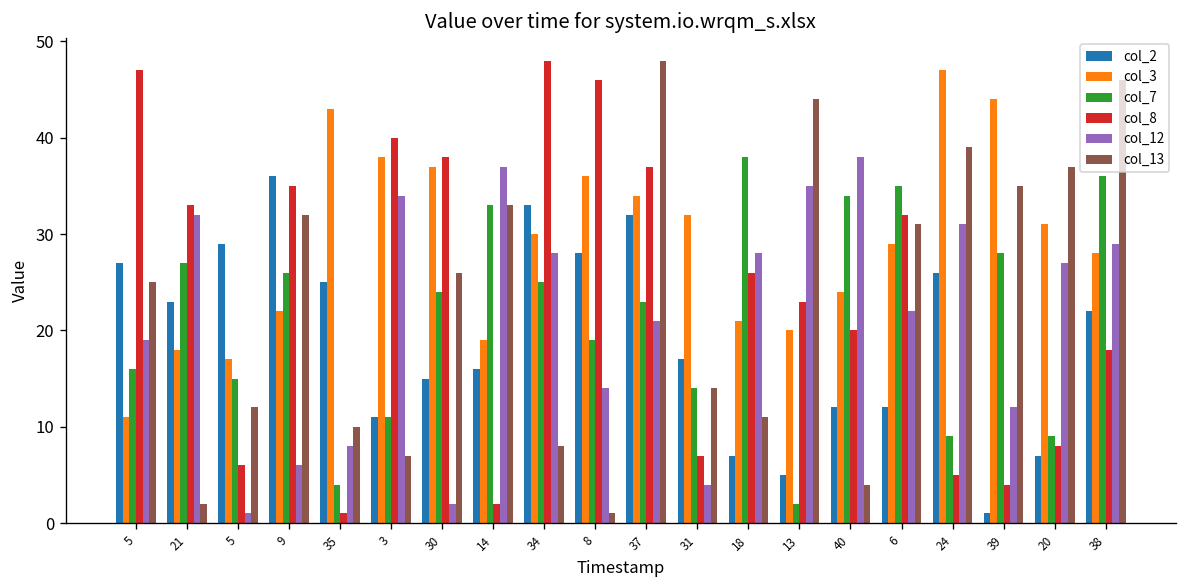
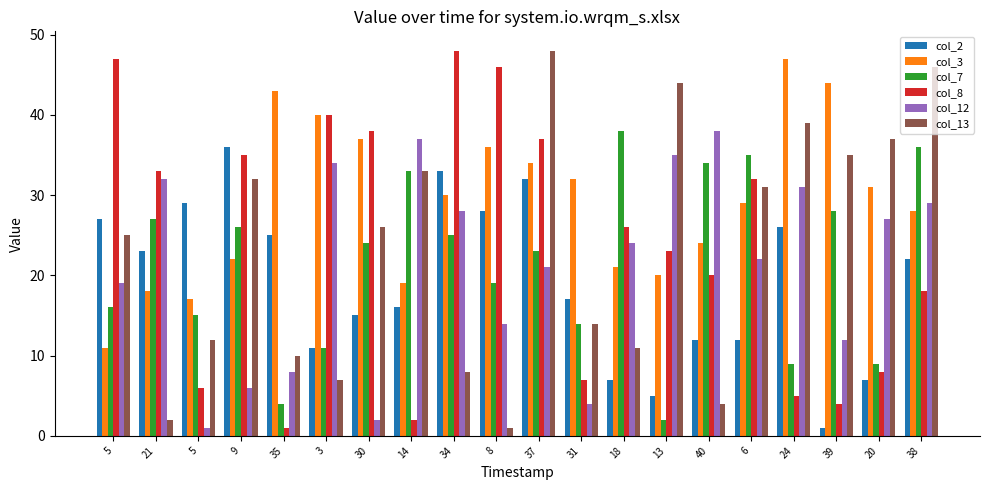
  {
    "col_2": {
      "21": 23,
      "9": 36,
      "35": 25,
      "3": 11,
      "30": 15,
      "14": 16,
      "34": 33,
      "8": 28,
      "37": 32,
      "31": 17,
      "18": 7,
      "13": 5,
      "40": 12,
      "6": 12,
      "24": 26,
      "39": 1,
      "20": 7,
      "38": 22
    },
    "col_3": {
      "21": 18,
      "9": 22,
      "35": 43,
-     "3": 38,
+     "3": 40,
      "30": 37,
      "14": 19,
      "34": 30,
      "8": 36,
      "37": 34,
      "31": 32,
      "18": 21,
      "13": 20,
      "40": 24,
      "6": 29,
      "24": 47,
      "39": 44,
      "20": 31,
      "38": 28
    },
    "col_7": {
      "21": 27,
      "9": 26,
      "35": 4,
      "3": 11,
      "30": 24,
      "14": 33,
      "34": 25,
      "8": 19,
      "37": 23,
      "31": 14,
      "18": 38,
      "13": 2,
      "40": 34,
      "6": 35,
      "24": 9,
      "39": 28,
      "20": 9,
      "38": 36
    },
    "col_8": {
      "21": 33,
      "9": 35,
      "35": 1,
      "3": 40,
      "30": 38,
      "14": 2,
      "34": 48,
      "8": 46,
      "37": 37,
      "31": 7,
      "18": 26,
      "13": 23,
      "40": 20,
      "6": 32,
      "24": 5,
      "39": 4,
      "20": 8,
      "38": 18
    },
    "col_12": {
      "21": 32,
      "9": 6,
      "35": 8,
      "3": 34,
      "30": 2,
      "14": 37,
      "34": 28,
      "8": 14,
      "37": 21,
      "31": 4,
-     "18": 28,
+     "18": 24,
      "13": 35,
      "40": 38,
      "6": 22,
      "24": 31,
      "39": 12,
      "20": 27,
      "38": 29
    },
    "col_13": {
      "21": 2,
      "9": 32,
      "35": 10,
      "3": 7,
      "30": 26,
      "14": 33,
      "34": 8,
      "8": 1,
      "37": 48,
      "31": 14,
      "18": 11,
      "13": 44,
      "40": 4,
      "6": 31,
      "24": 39,
      "39": 35,
      "20": 37
    }
  }
